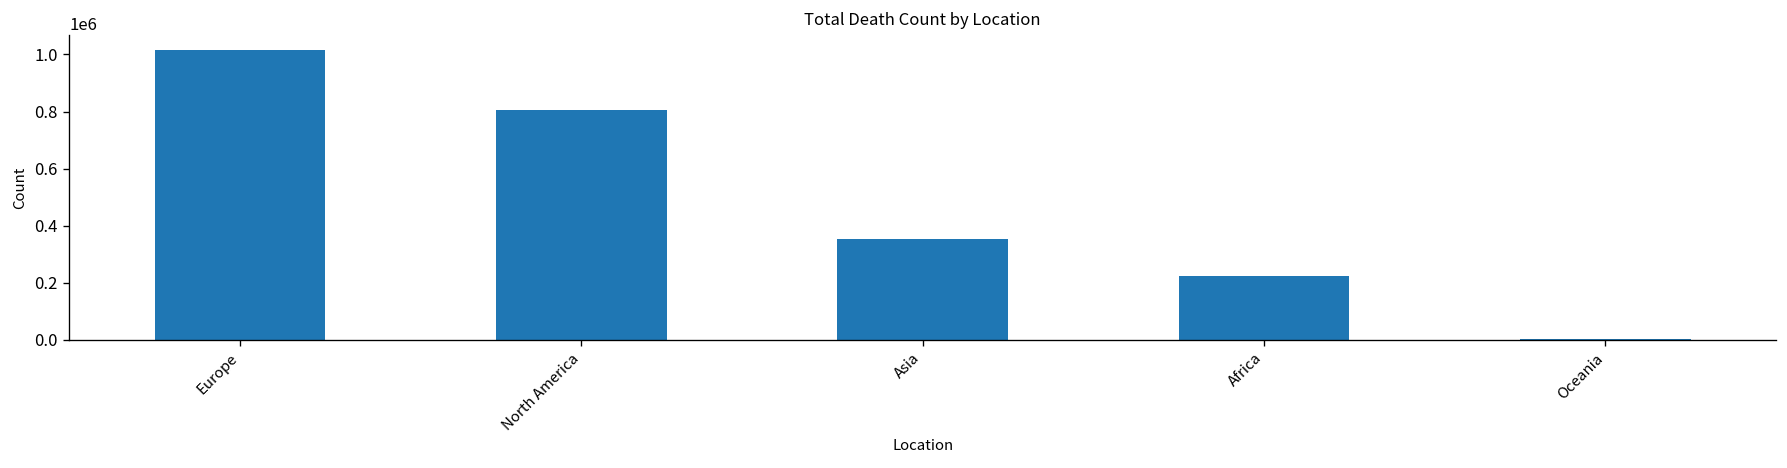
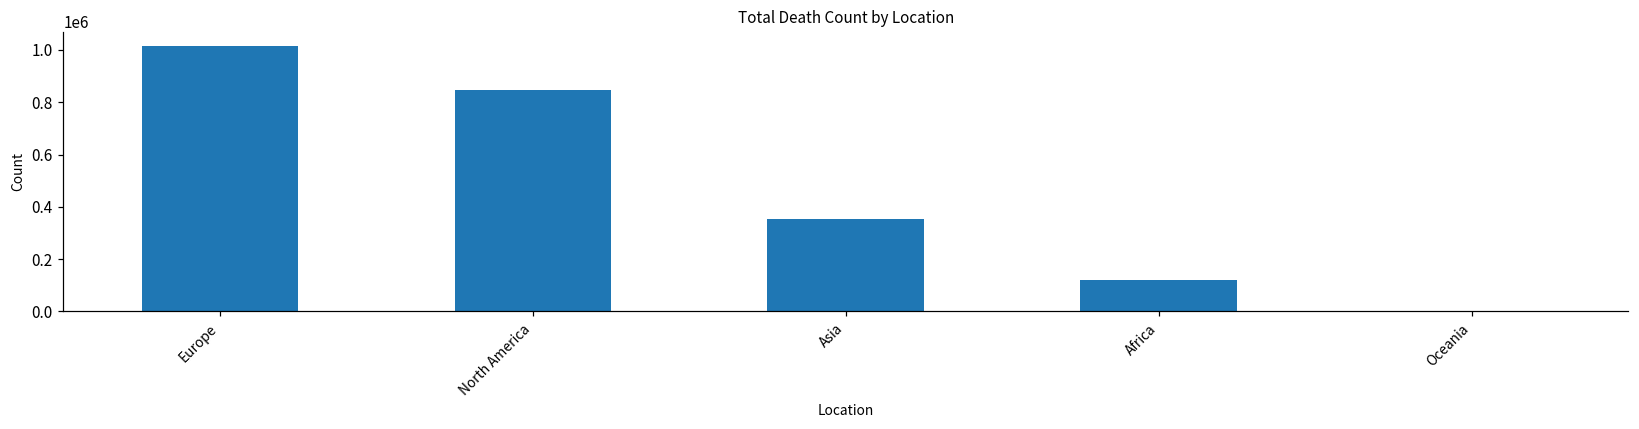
  {
    "Europe": 1020000,
-   "North America": 800000,
+   "North America": 850000,
    "Asia": 350000,
-   "Africa": 220000
+   "Africa": 120000
  }
